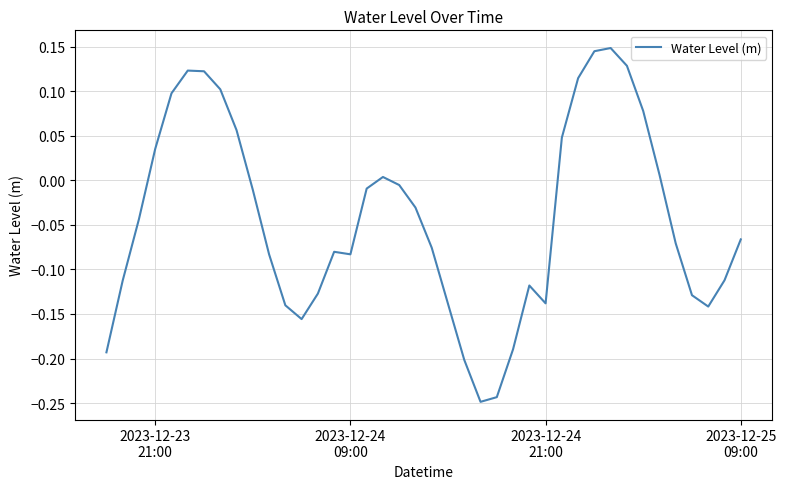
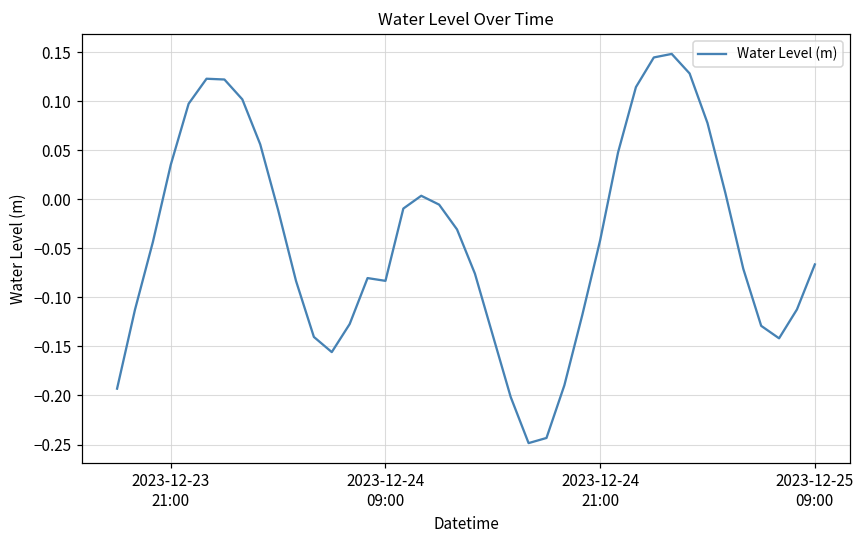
  {
    "2023-12-23 21:00": 0.04,
    "2023-12-24 09:00": -0.08,
-   "2023-12-24 21:00": -0.14,
+   "2023-12-24 21:00": -0.04,
    "2023-12-25 09:00": -0.07
  }
